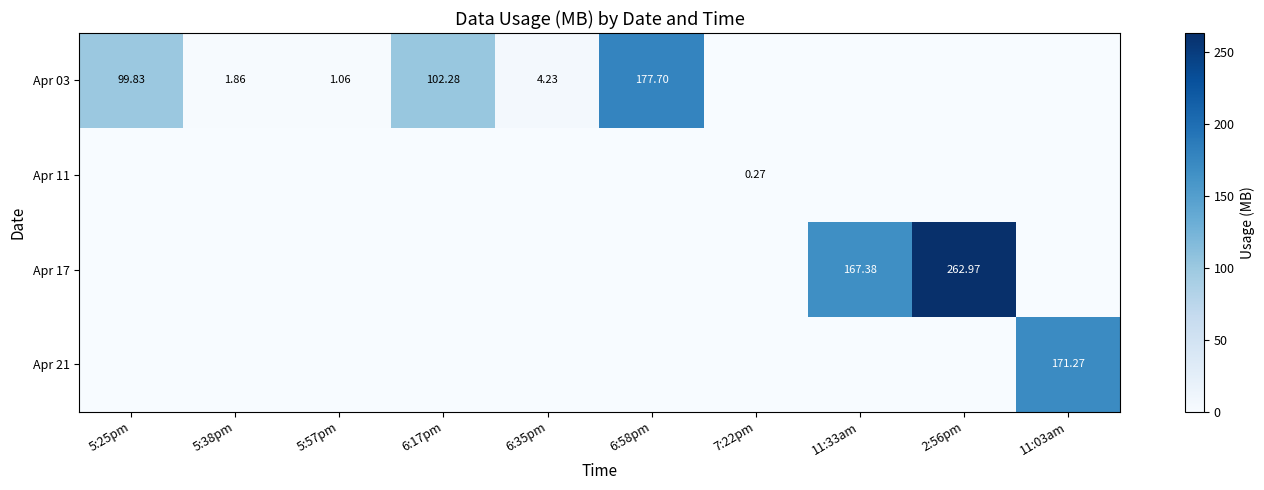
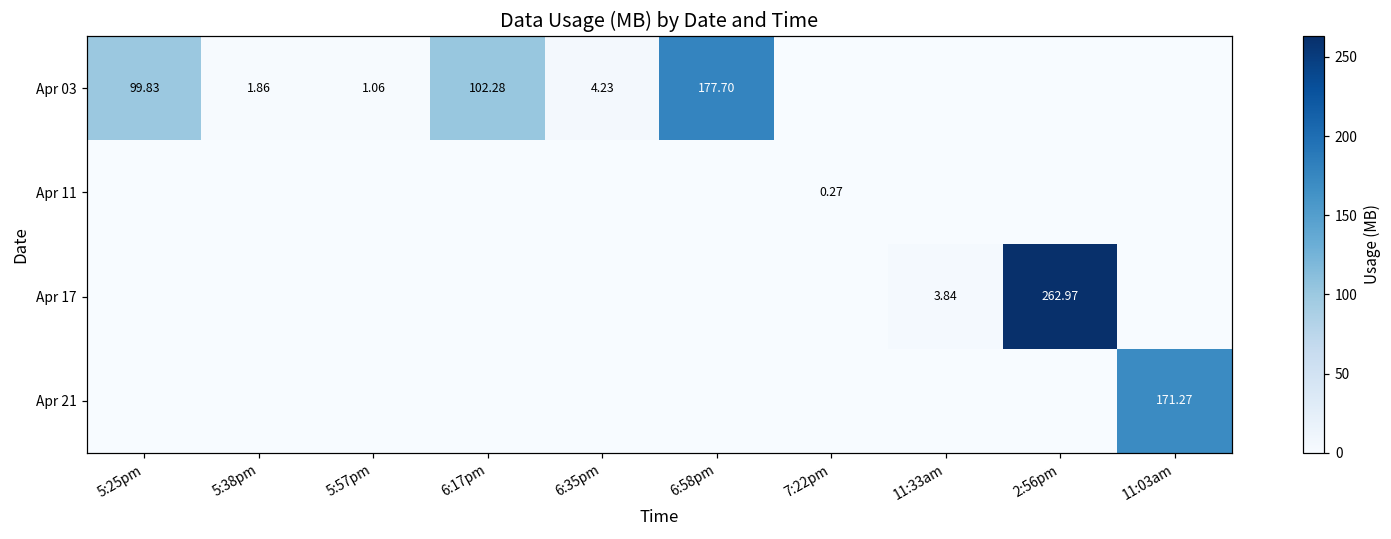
  {
    "Apr 03": {
      "5:25pm": 99.83,
      "5:38pm": 1.86,
      "5:57pm": 1.06,
      "6:17pm": 102.28,
      "6:35pm": 4.23,
      "6:58pm": 177.70
    },
    "Apr 11": {
      "7:22pm": 0.27
    },
    "Apr 17": {
-     "11:33am": 167.38,
+     "11:33am": 3.84,
      "2:56pm": 262.97
    },
    "Apr 21": {
      "11:03am": 171.27
    }
  }
